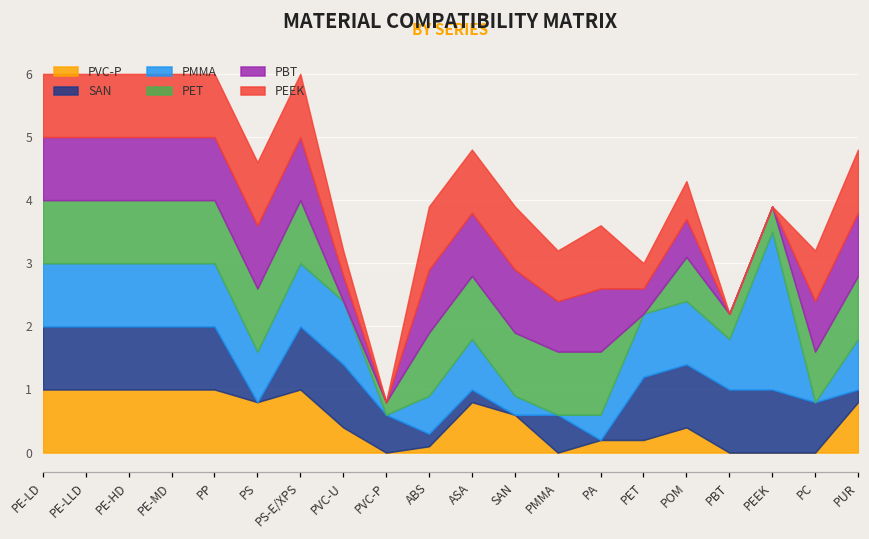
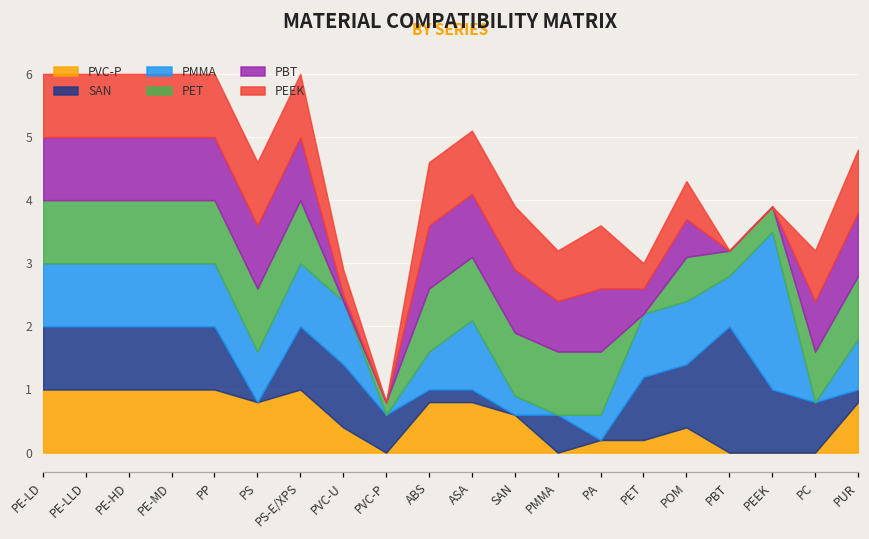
  {
    "PVC-P": {
      "PE-LD": 1.0,
      "PE-LLD": 1.0,
      "PE-HD": 1.0,
      "PE-MD": 1.0,
      "PP": 1.0,
      "PS-E/XPS": 1.0,
      "PVC-U": 0.4,
      "PVC-P": 0.0,
-     "ABS": 0.1,
+     "ABS": 0.8,
      "ASA": 0.8,
      "PMMA": 0.0,
      "PET": 0.2,
      "POM": 0.4,
      "PBT": 0.0,
      "PEEK": 0.0,
      "PC": 0.0,
      "PUR": 0.8
    },
    "SAN": {
      "PE-LD": 1,
      "PE-LLD": 1,
      "PE-HD": 1,
      "PE-MD": 1,
      "PP": 1,
      "PS-E/XPS": 1,
      "PVC-U": 1,
      "ABS": 0.2,
      "ASA": 0.2,
      "PET": 1,
      "POM": 1,
-     "PBT": 1,
+     "PBT": 2,
      "PEEK": 1,
      "PUR": 0.2
    },
    "PMMA": {
      "PE-LD": 1.0,
      "PE-LLD": 1.0,
      "PE-HD": 1.0,
      "PE-MD": 1.0,
      "PP": 1.0,
      "PS": 0.8,
      "PS-E/XPS": 1.0,
      "ABS": 0.6,
-     "ASA": 0.8,
+     "ASA": 1.1,
      "SAN": 0.3,
      "PA": 0.4,
      "POM": 1.0,
      "PBT": 0.8,
      "PEEK": 2.5,
      "PUR": 0.8
    },
    "PET": {
      "PE-LD": 1.0,
      "PE-LLD": 1.0,
      "PE-HD": 1.0,
      "PE-MD": 1.0,
      "PP": 1.0,
      "PS": 1.0,
      "PS-E/XPS": 1.0,
      "ABS": 1.0,
      "ASA": 1.0,
      "SAN": 1.0,
      "PMMA": 1.0,
      "PA": 1.0,
      "POM": 0.7,
      "PC": 0.8,
      "PUR": 1.0
    },
    "PBT": {
      "PE-LD": 1.0,
      "PE-LLD": 1.0,
      "PE-HD": 1.0,
      "PE-MD": 1.0,
      "PP": 1.0,
      "PS": 1.0,
      "PS-E/XPS": 1.0,
-     "PVC-U": 0.4,
+     "PVC-U": 0.1,
      "ABS": 1.0,
      "ASA": 1.0,
      "SAN": 1.0,
      "PMMA": 0.8,
      "PA": 1.0,
      "PET": 0.4,
      "POM": 0.6,
      "PC": 0.8,
      "PUR": 1.0
    },
    "PEEK": {
      "PE-LD": 1.0,
      "PE-LLD": 1.0,
      "PE-HD": 1.0,
      "PE-MD": 1.0,
      "PP": 1.0,
      "PS": 1.0,
      "PS-E/XPS": 1.0,
      "PVC-U": 0.4,
      "ABS": 1.0,
      "ASA": 1.0,
      "SAN": 1.0,
      "PMMA": 0.8,
      "PA": 1.0,
      "PET": 0.4,
      "POM": 0.6,
      "PC": 0.8,
      "PUR": 1.0
    }
  }
